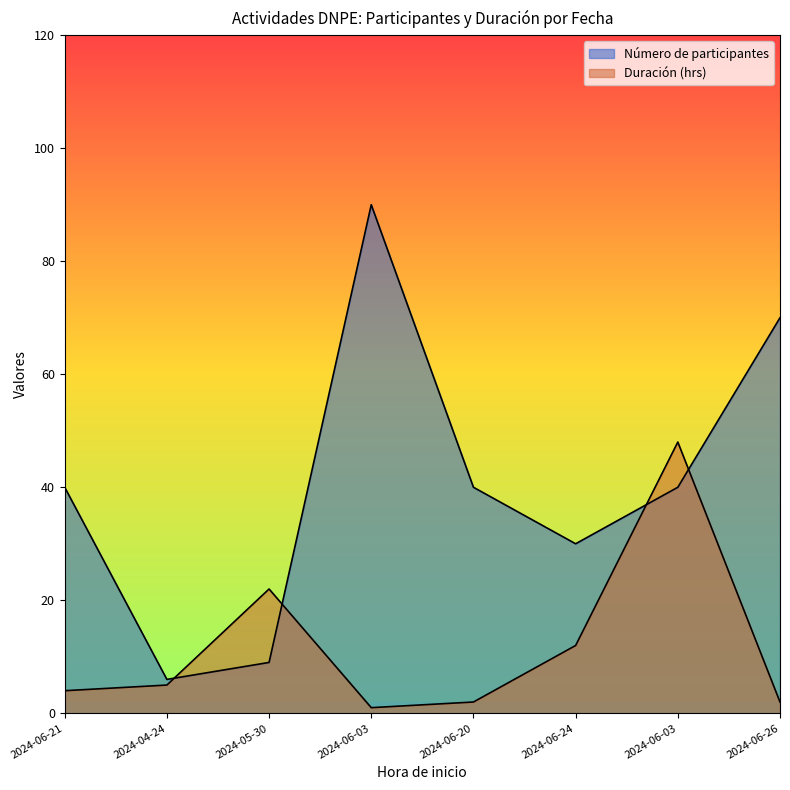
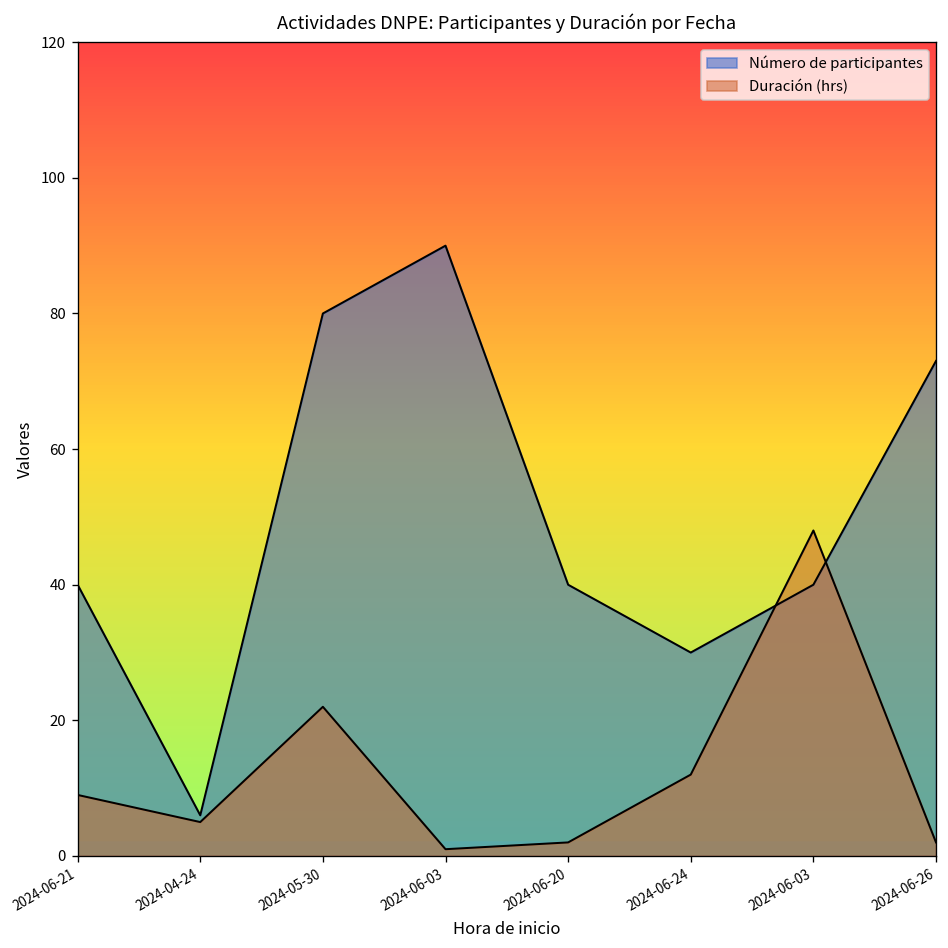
  {
    "Número de participantes": {
      "2024-06-21": 40,
      "2024-04-24": 6,
-     "2024-05-30": 9,
+     "2024-05-30": 80,
      "2024-06-20": 40,
      "2024-06-24": 30,
-     "2024-06-26": 70
+     "2024-06-26": 73
    },
    "Duración (hrs)": {
-     "2024-06-21": 4,
+     "2024-06-21": 9,
      "2024-04-24": 5,
      "2024-05-30": 22,
      "2024-06-24": 12
    }
  }
